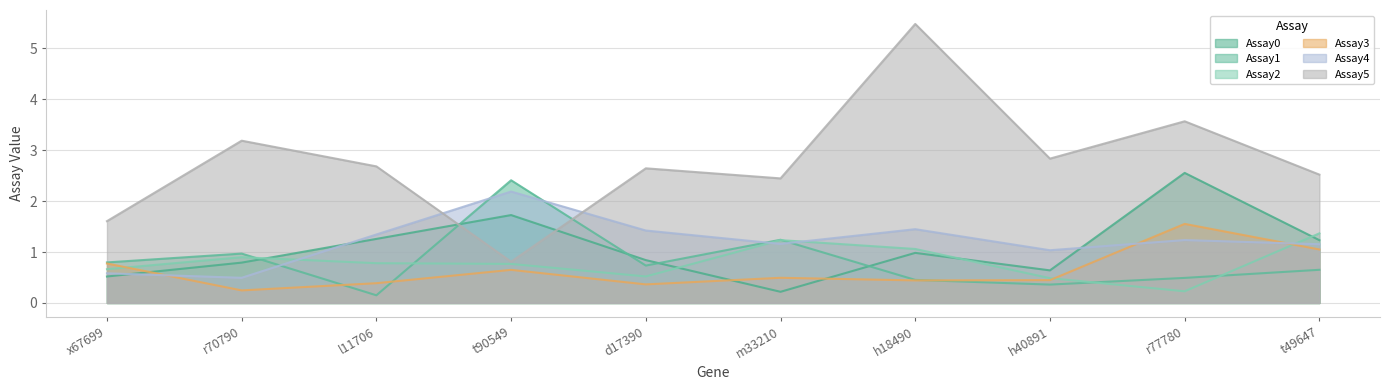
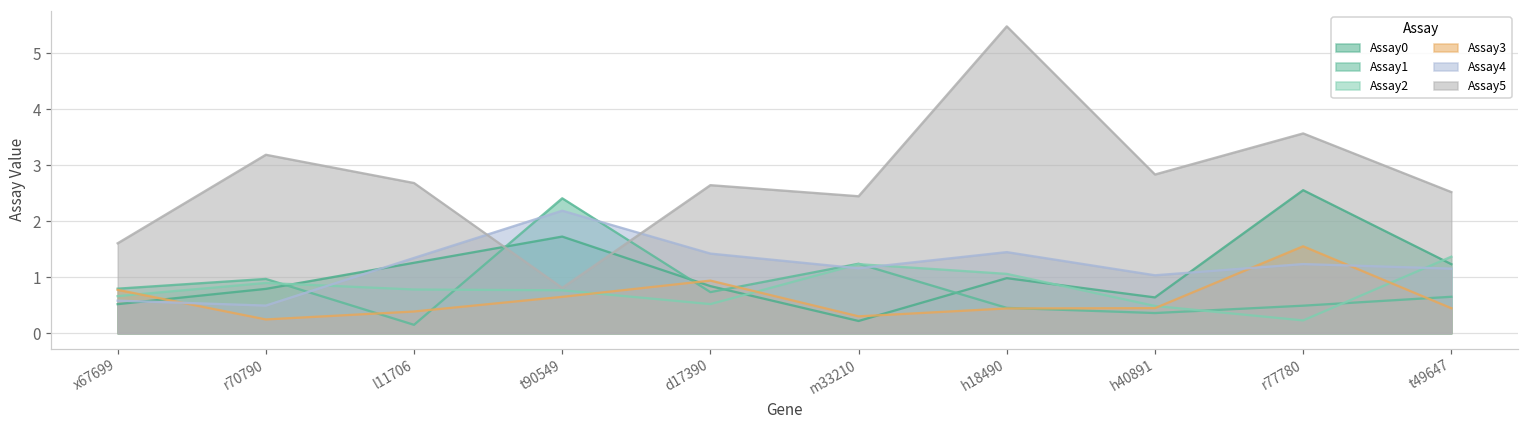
  {
    "Assay3": {
      "r70790": 0.2,
      "l11706": 0.4,
      "t90549": 0.7,
-     "d17390": 0.4,
-     "m33210": 0.5,
+     "d17390": 0.9,
+     "m33210": 0.3,
      "r77780": 1.6,
-     "t49647": 1.1
+     "t49647": 0.4
    }
  }
